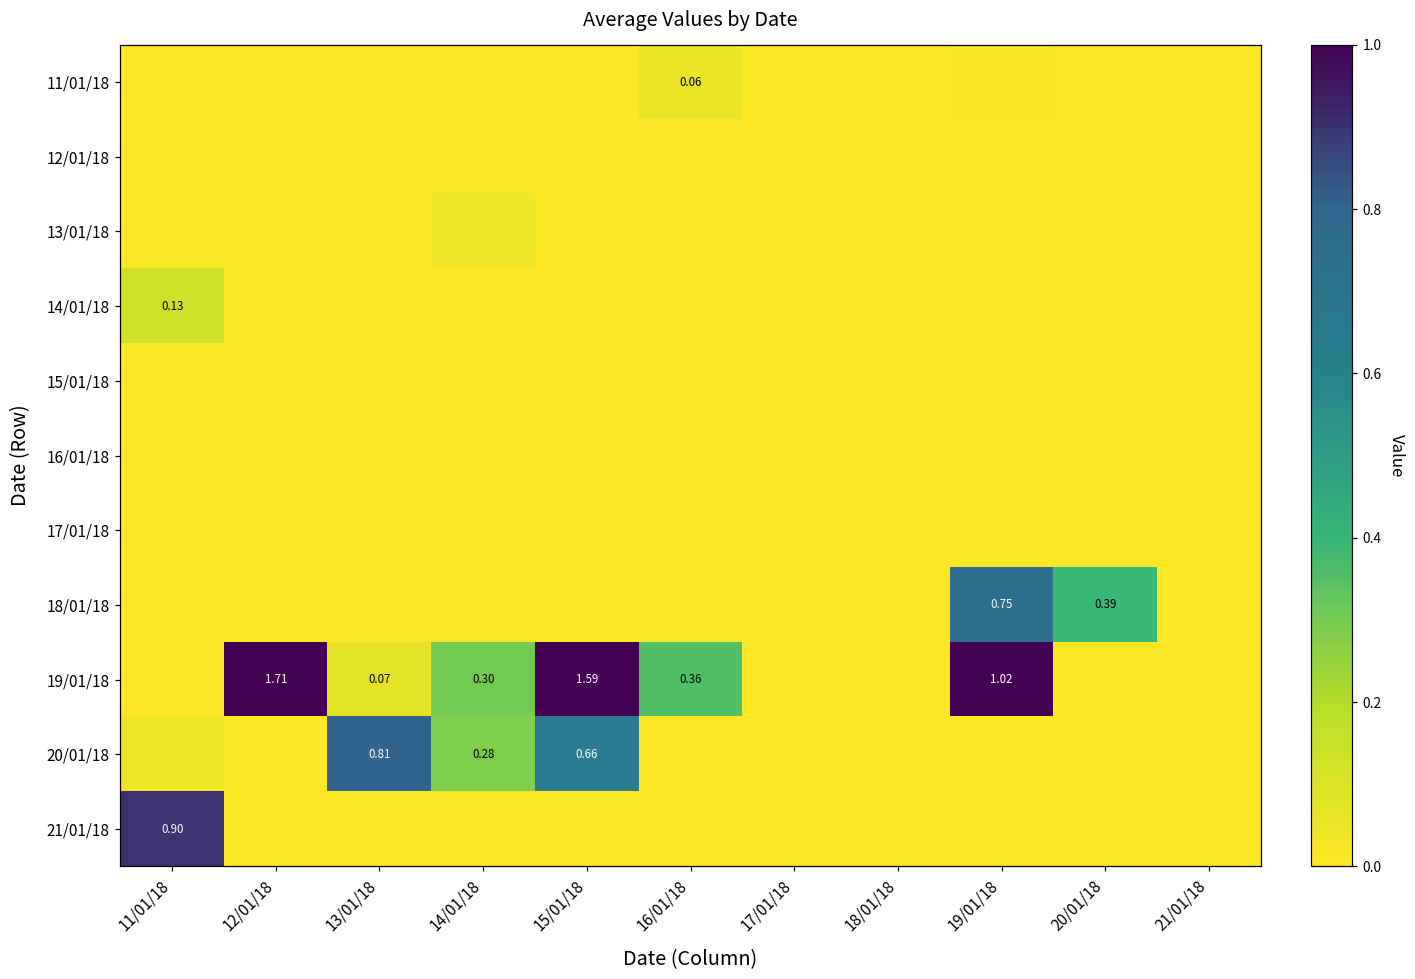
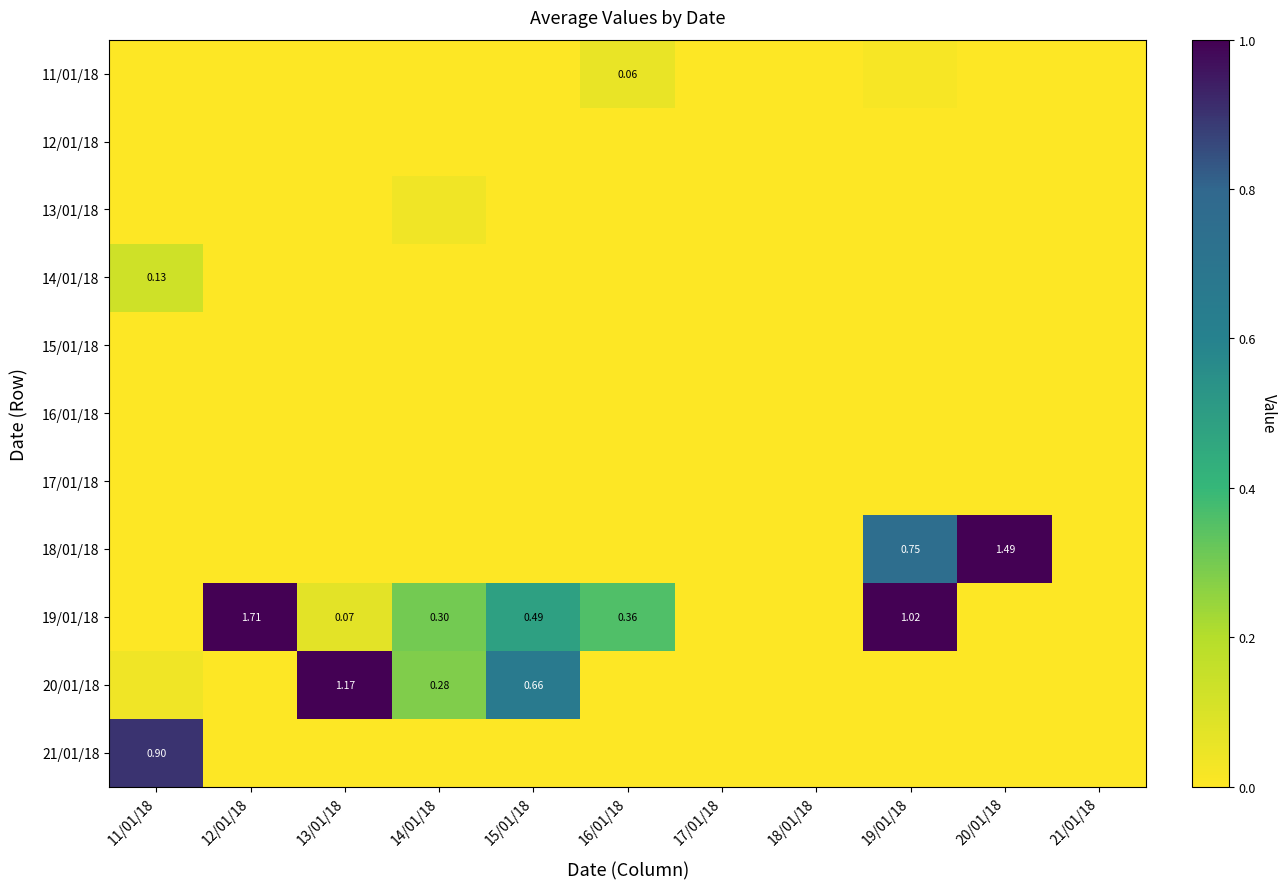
  {
    "11/01/18": {
      "16/01/18": 0.06
    },
    "14/01/18": {
      "11/01/18": 0.13
    },
    "18/01/18": {
      "19/01/18": 0.75,
-     "20/01/18": 0.39
+     "20/01/18": 1.49
    },
    "19/01/18": {
      "12/01/18": 1.71,
      "13/01/18": 0.07,
      "14/01/18": 0.30,
-     "15/01/18": 1.59,
+     "15/01/18": 0.49,
      "16/01/18": 0.36,
      "19/01/18": 1.02
    },
    "20/01/18": {
-     "13/01/18": 0.81,
+     "13/01/18": 1.17,
      "14/01/18": 0.28,
      "15/01/18": 0.66
    },
    "21/01/18": {
      "11/01/18": 0.90
    }
  }
